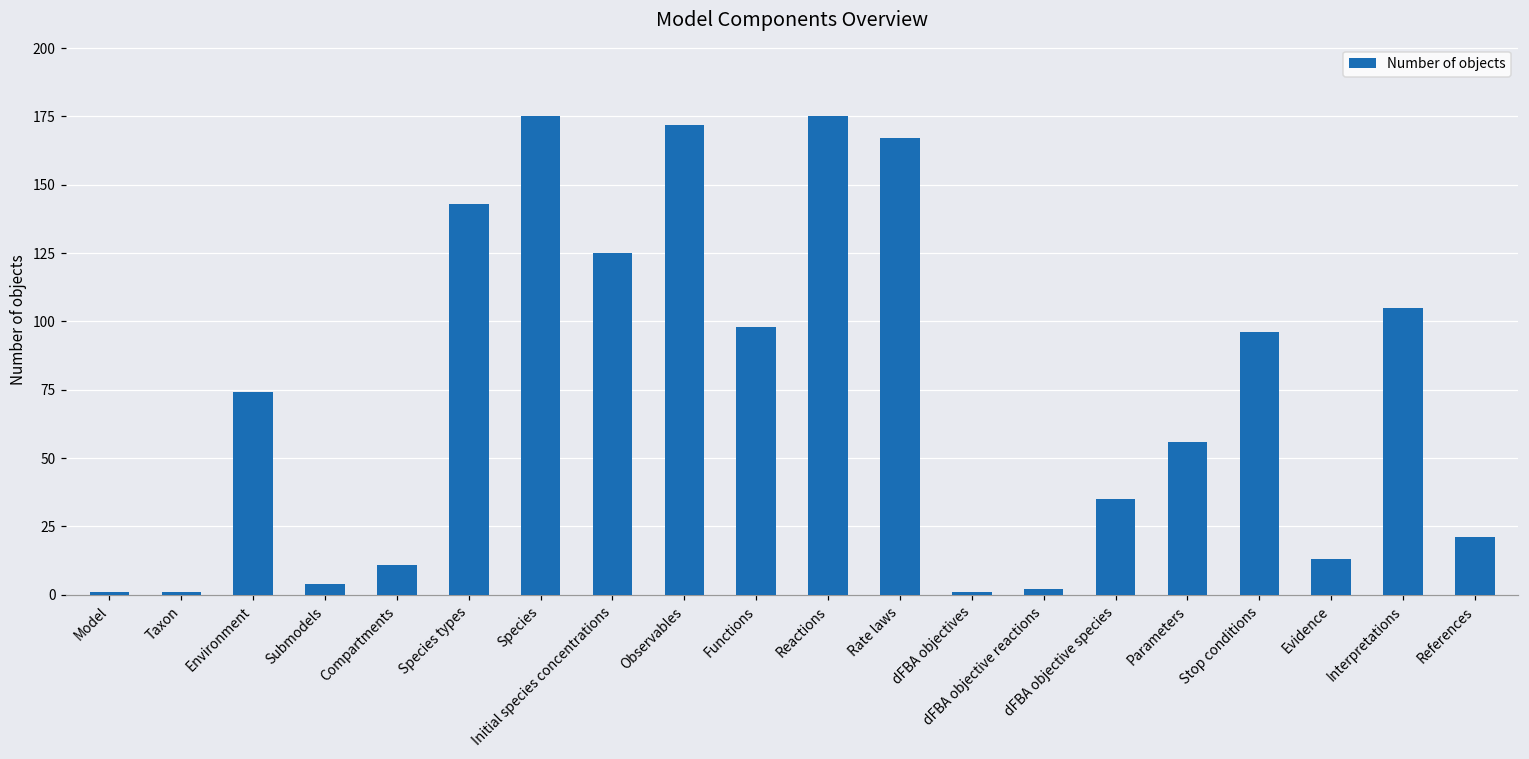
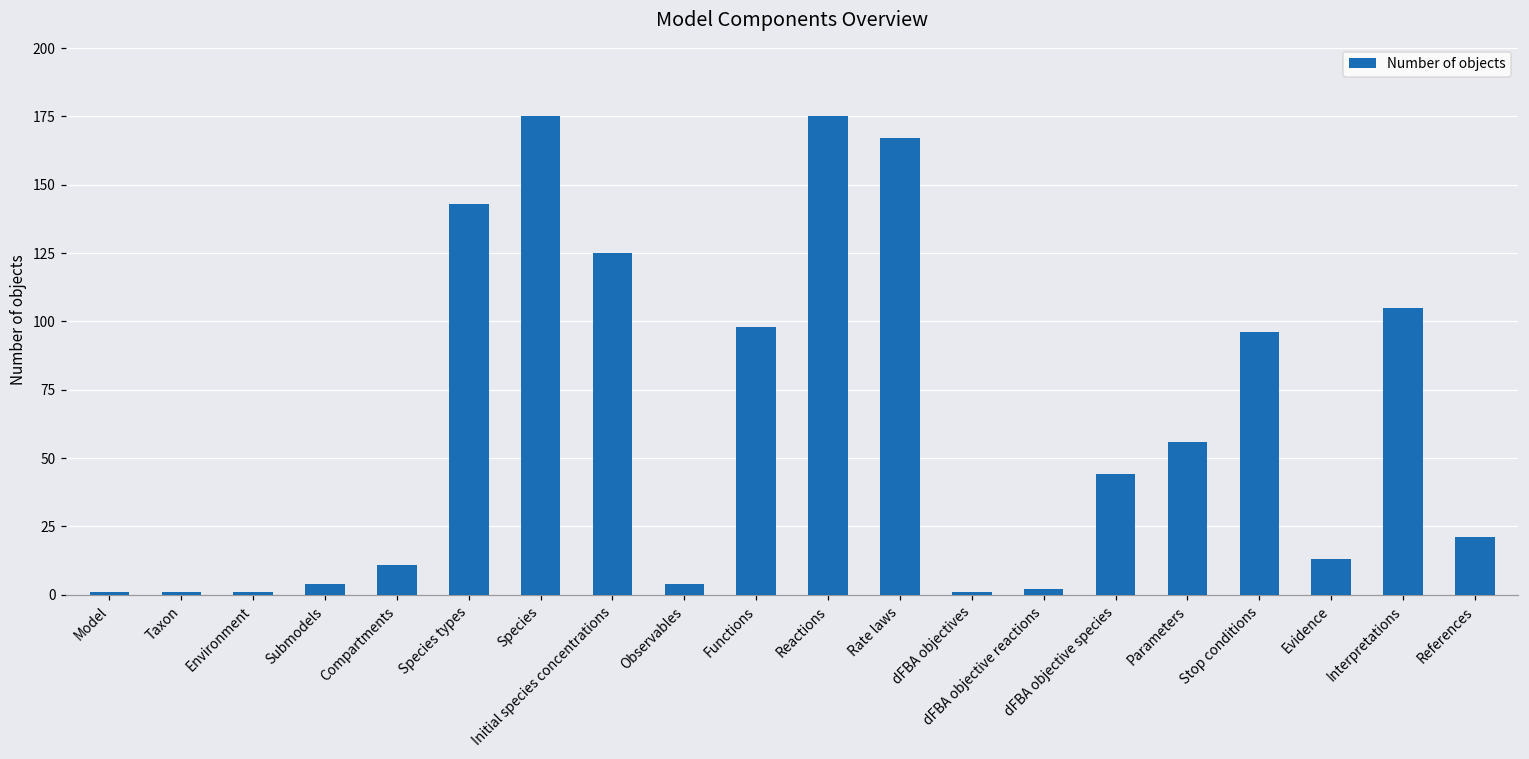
  {
-   "Environment": 74,
+   "Environment": 1,
    "Submodels": 4,
    "Compartments": 11,
    "Species types": 143,
    "Species": 175,
    "Initial species concentrations": 125,
-   "Observables": 172,
+   "Observables": 4,
    "Functions": 98,
    "Reactions": 175,
    "Rate laws": 167,
    "dFBA objective reactions": 2,
-   "dFBA objective species": 35,
+   "dFBA objective species": 44,
    "Parameters": 56,
    "Stop conditions": 96,
    "Evidence": 13,
    "Interpretations": 105,
    "References": 21
  }
